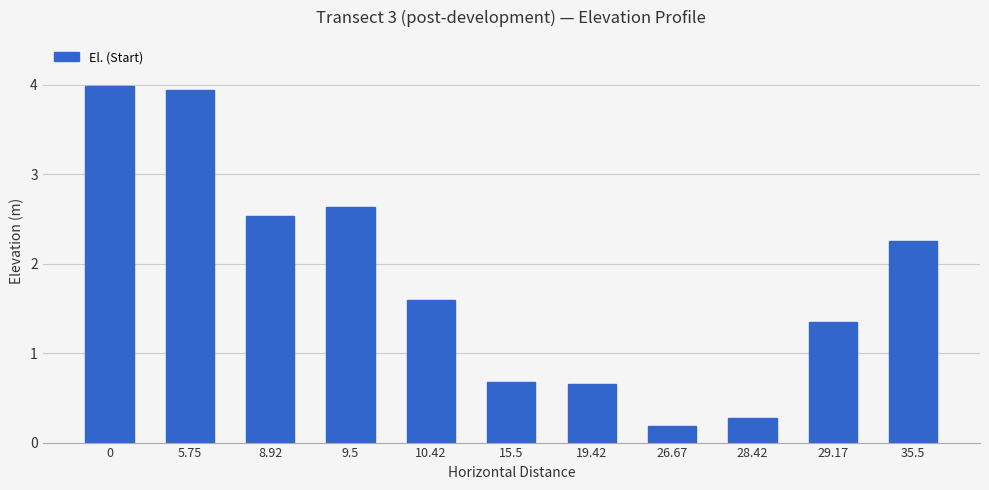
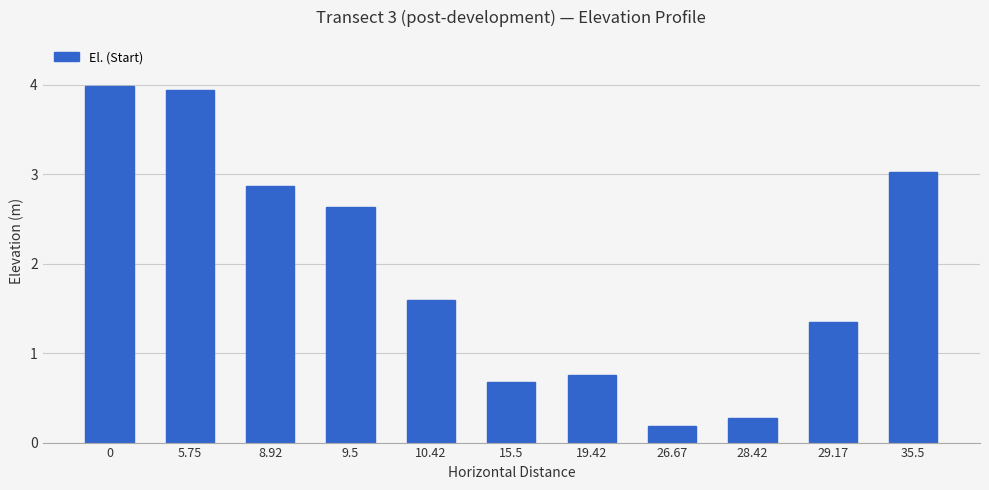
  {
    "0": 4.0,
    "5.75": 3.9,
-   "8.92": 2.5,
+   "8.92": 2.9,
    "9.5": 2.6,
    "10.42": 1.6,
    "15.5": 0.7,
-   "19.42": 0.7,
+   "19.42": 0.8,
    "26.67": 0.2,
    "28.42": 0.3,
    "29.17": 1.4,
-   "35.5": 2.3
+   "35.5": 3.0
  }
